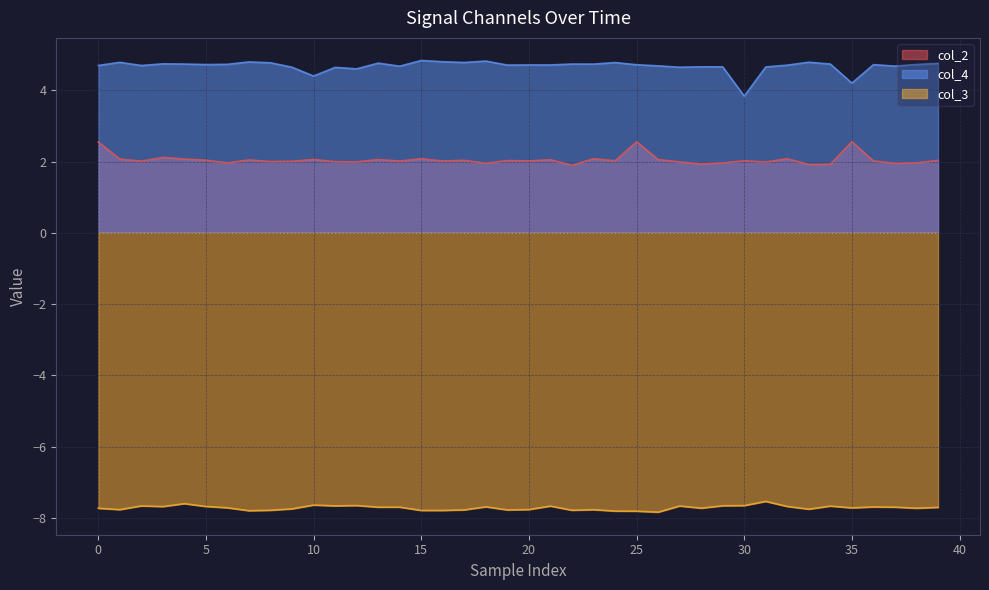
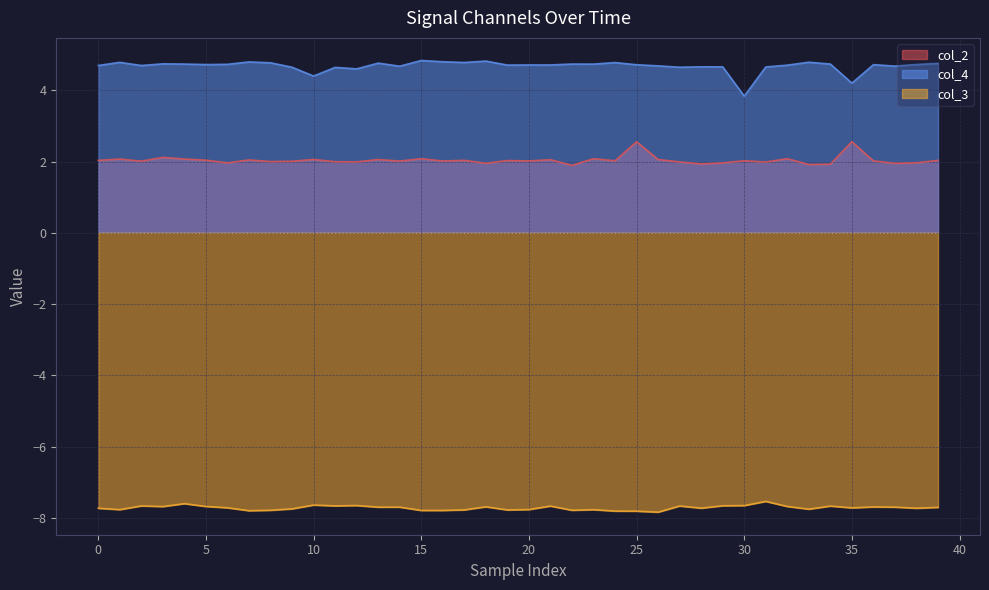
  {
    "col_2": {
-     "0": 2.5,
+     "0": 2.0,
      "5": 2.0,
      "10": 2.1,
      "15": 2.1,
      "20": 2.0,
      "25": 2.6,
      "30": 2.0,
      "35": 2.6
    },
    "col_4": {
      "0": 4.7,
      "5": 4.7,
      "10": 4.4,
      "15": 4.8,
      "20": 4.7,
      "25": 4.7,
      "30": 3.8,
      "35": 4.2
    }
  }
